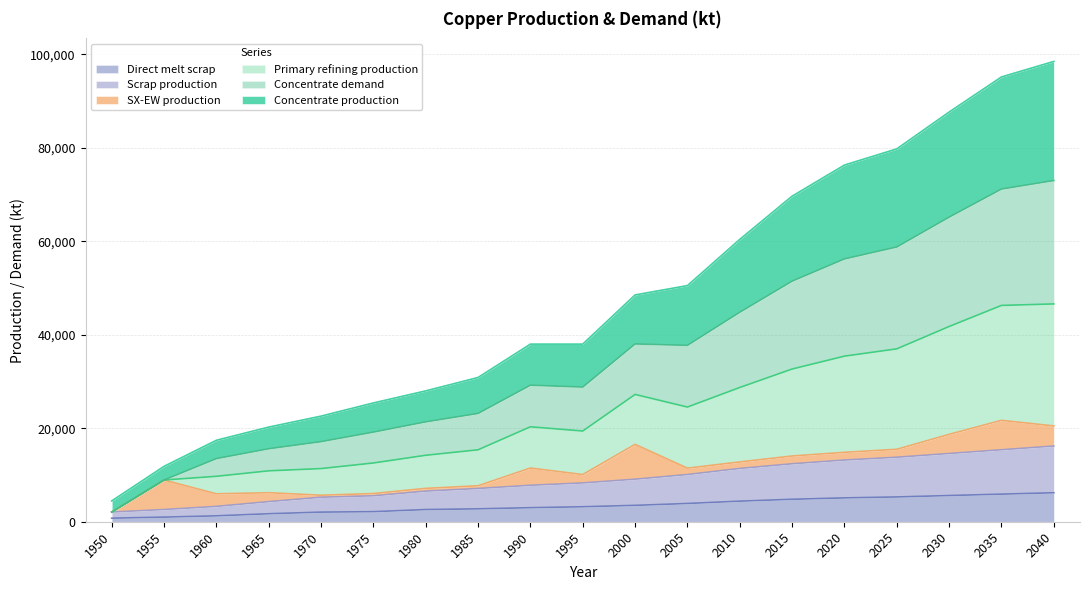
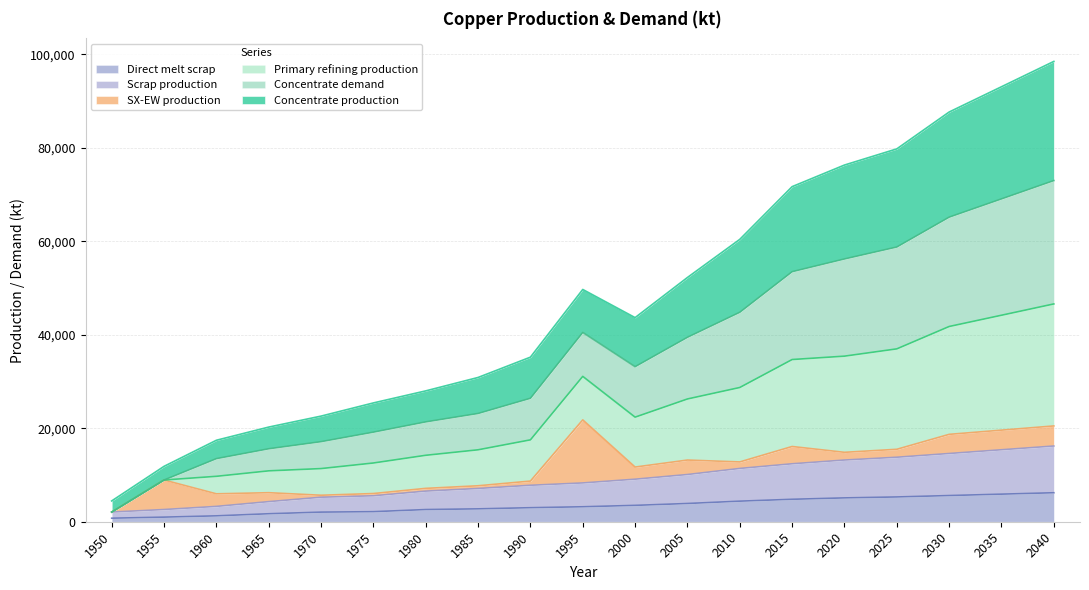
  {
    "SX-EW production": {
      "1960": "3,000",
      "1965": "2,000",
      "1980": "1,000",
      "1985": "1,000",
-     "1990": "4,000",
-     "1995": "2,000",
-     "2000": "7,000",
-     "2005": "1,000",
+     "1990": "1,000",
+     "1995": "13,000",
+     "2000": "3,000",
+     "2005": "3,000",
      "2010": "1,000",
-     "2015": "2,000",
+     "2015": "4,000",
      "2020": "2,000",
      "2025": "2,000",
      "2030": "4,000",
-     "2035": "6,000",
+     "2035": "4,000",
      "2040": "4,000"
    }
  }
